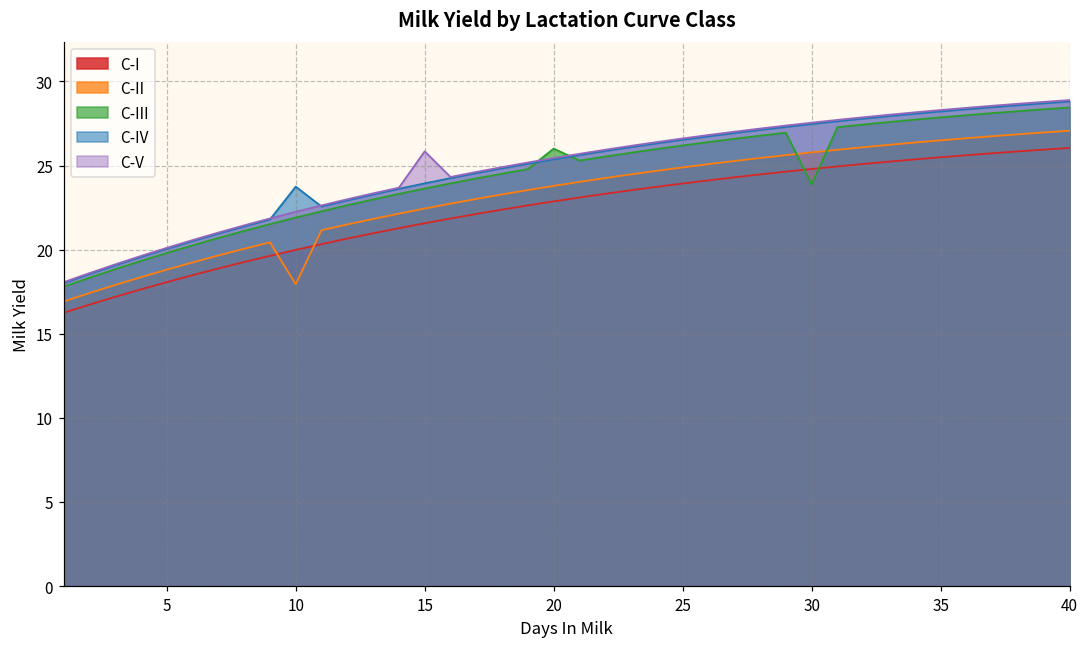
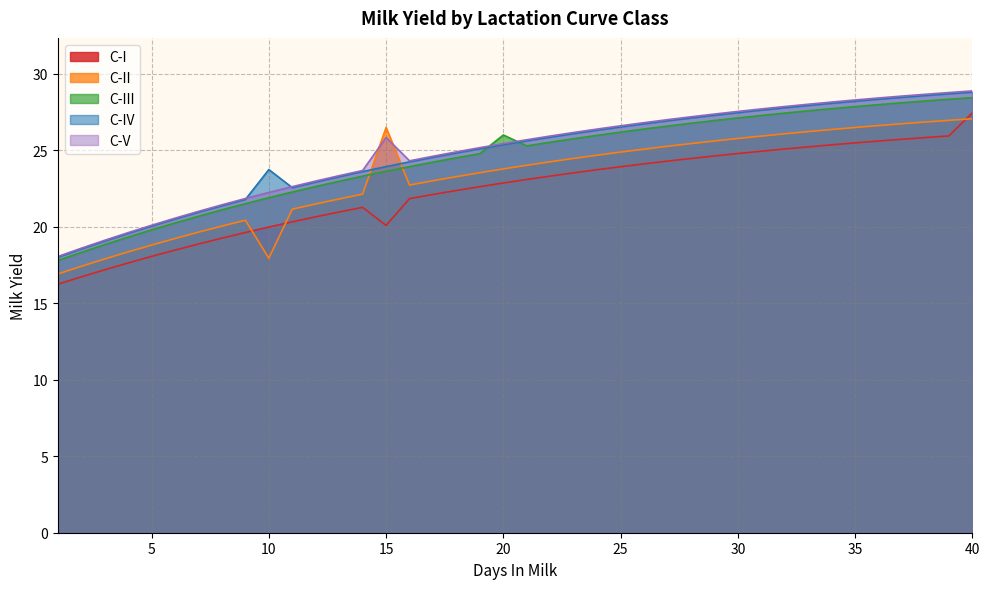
  {
    "C-I": {
      "5": 18.1,
      "10": 20.0,
-     "15": 21.6,
+     "15": 20.1,
      "20": 22.9,
      "25": 23.9,
      "30": 24.8,
      "35": 25.5,
-     "40": 26.0
+     "40": 27.5
    },
    "C-II": {
      "5": 18.8,
      "10": 17.9,
-     "15": 22.4,
+     "15": 26.5,
      "20": 23.8,
      "25": 24.9,
      "30": 25.8,
      "35": 26.5,
      "40": 27.1
    },
    "C-III": {
      "5": 19.8,
      "10": 21.9,
      "15": 23.6,
      "20": 26.0,
      "25": 26.2,
-     "30": 23.9,
+     "30": 27.1,
      "35": 27.9,
      "40": 28.5
    },
    "C-IV": {
      "10": 23.7,
      "15": 23.9
    },
    "C-V": {
      "10": 22.3,
      "15": 25.8
    }
  }
